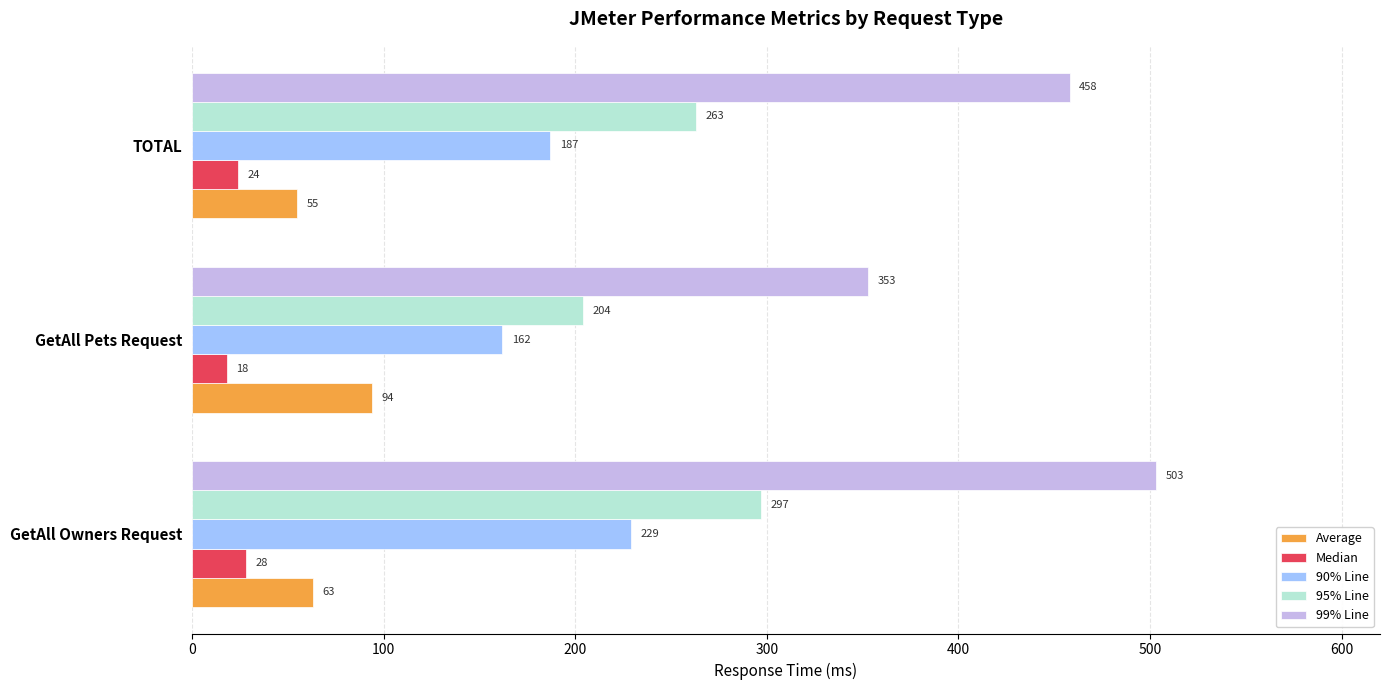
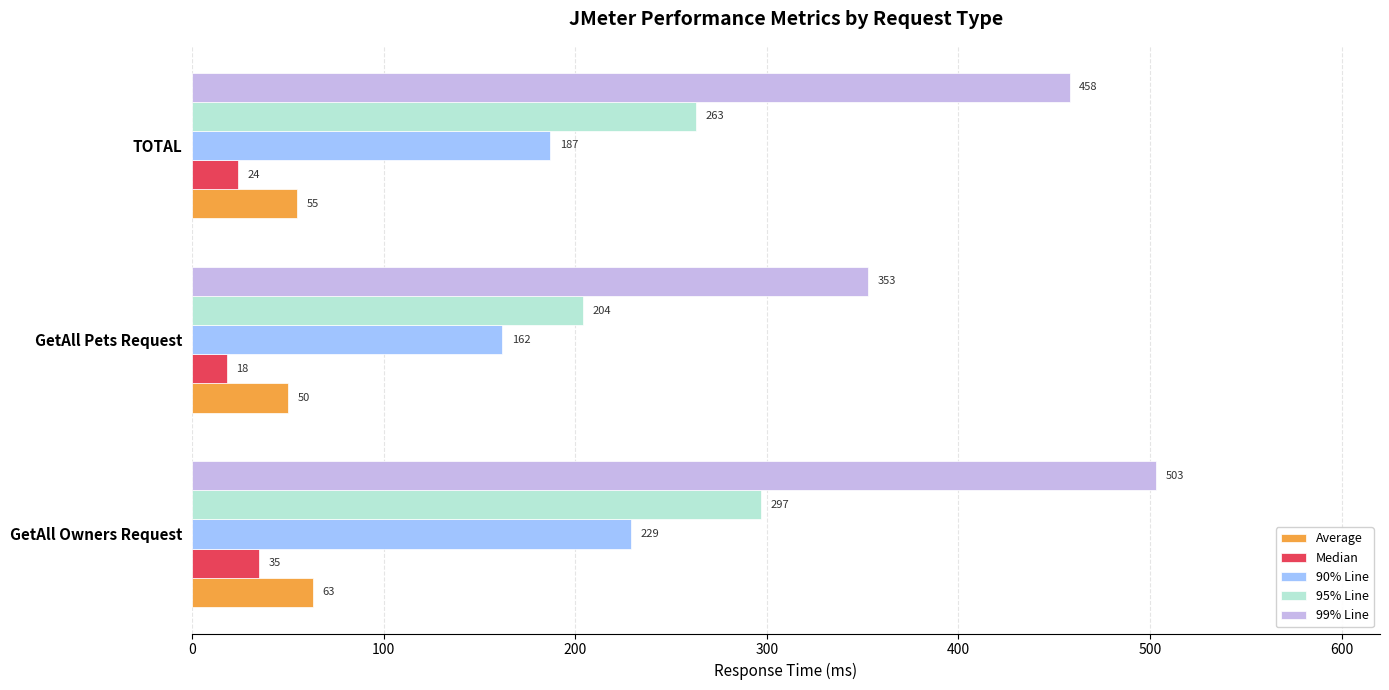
  {
    "Average": {
      "TOTAL": 55,
-     "GetAll Pets Request": 94,
+     "GetAll Pets Request": 50,
      "GetAll Owners Request": 63
    },
    "Median": {
      "TOTAL": 24,
      "GetAll Pets Request": 18,
-     "GetAll Owners Request": 28
+     "GetAll Owners Request": 35
    }
  }
